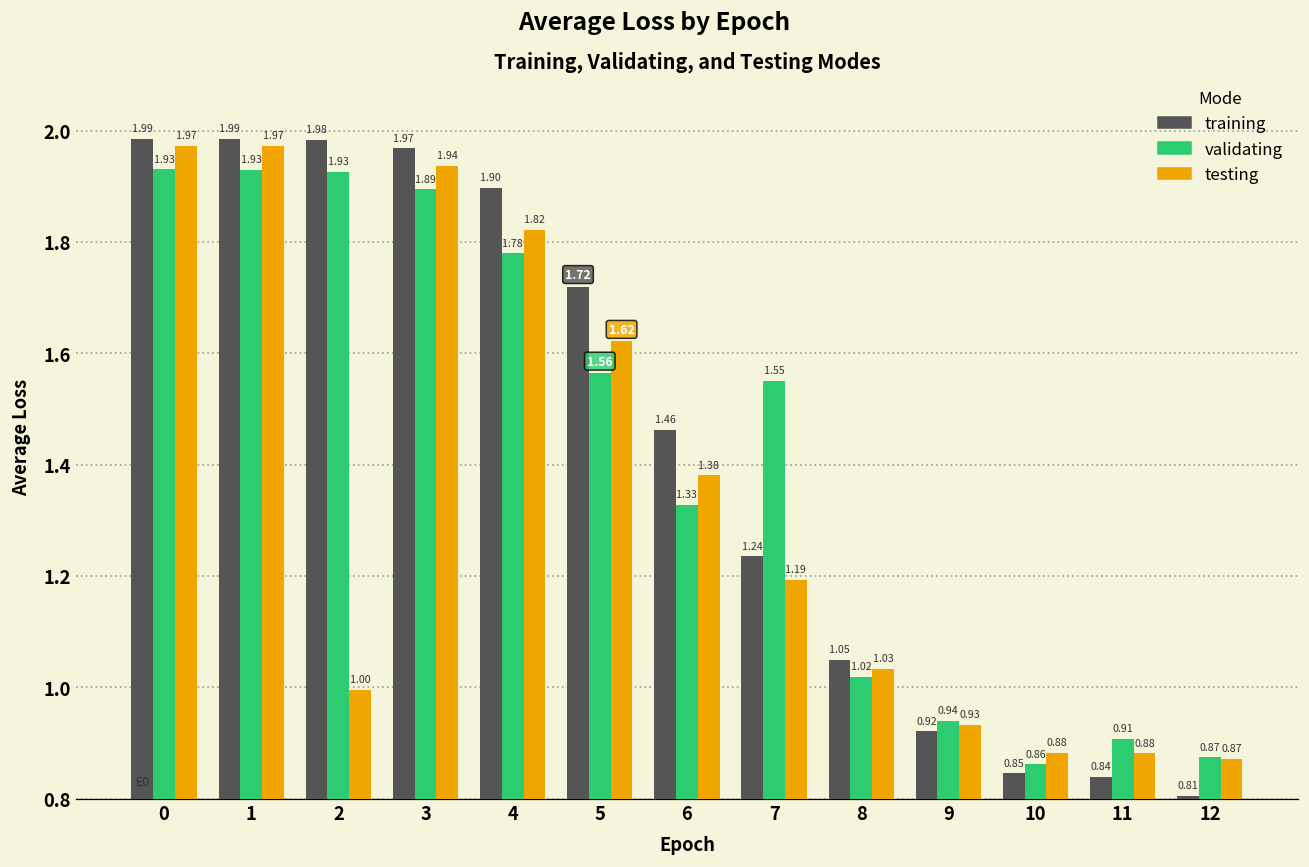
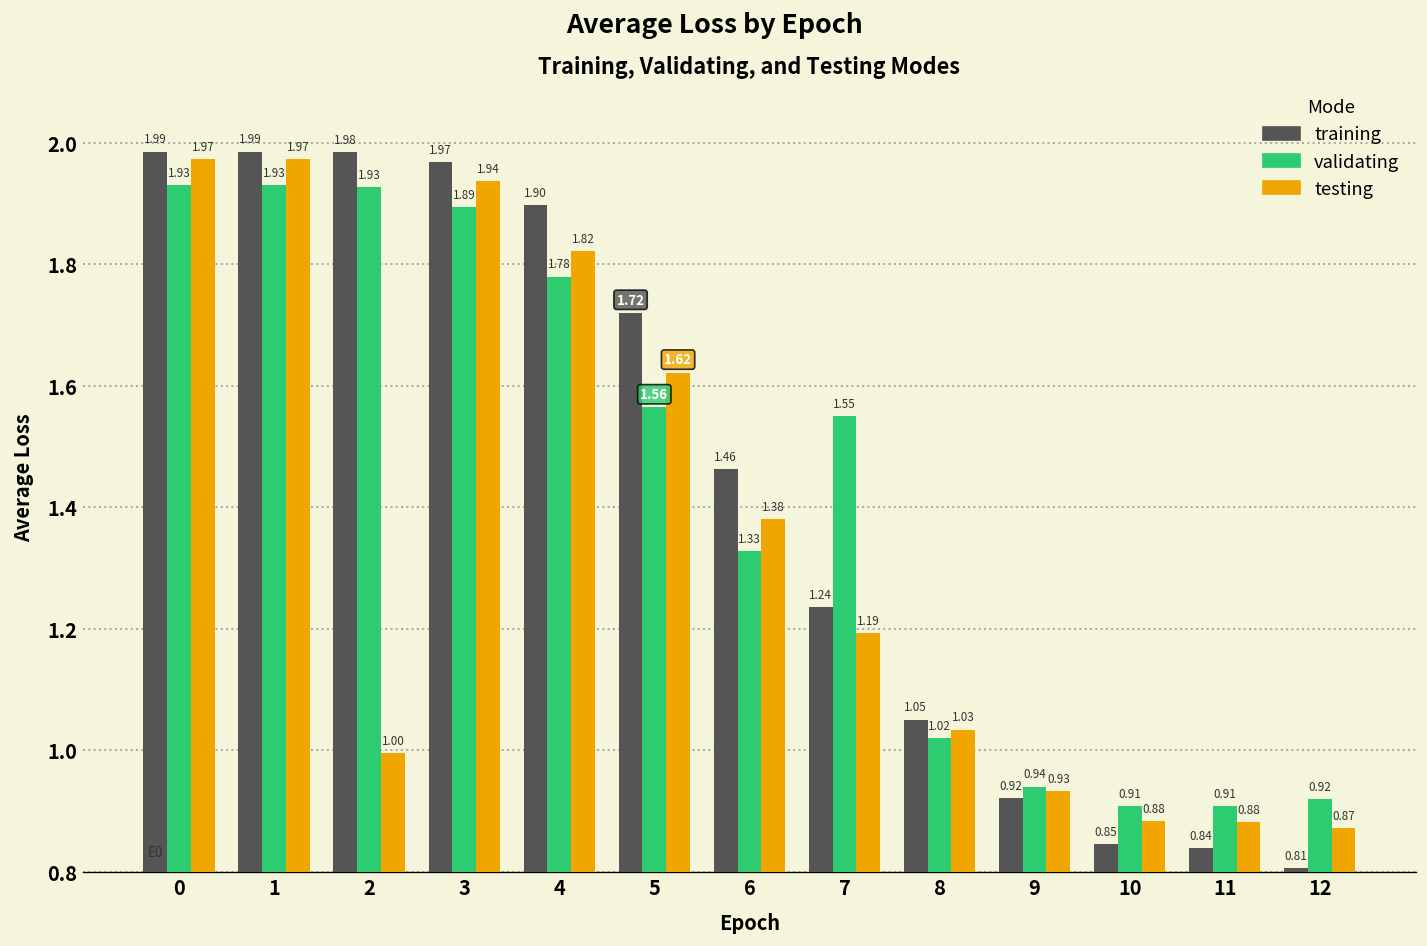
  {
    "training": {
      "0": 1.99,
      "1": 1.99,
      "2": 1.98,
      "3": 1.97,
      "4": 1.90,
      "6": 1.46,
      "7": 1.24,
      "8": 1.05,
      "9": 0.92,
      "10": 0.85,
      "11": 0.84,
      "12": 0.81
    },
    "validating": {
      "0": 1.93,
      "1": 1.93,
      "2": 1.93,
      "3": 1.89,
      "4": 1.78,
      "6": 1.33,
      "7": 1.55,
      "8": 1.02,
      "9": 0.94,
-     "10": 0.86,
+     "10": 0.91,
      "11": 0.91,
-     "12": 0.87
+     "12": 0.92
    },
    "testing": {
      "0": 1.97,
      "1": 1.97,
      "2": 1.00,
      "3": 1.94,
      "4": 1.82,
      "6": 1.38,
      "7": 1.19,
      "8": 1.03,
      "9": 0.93,
      "10": 0.88,
      "11": 0.88,
      "12": 0.87
    }
  }
